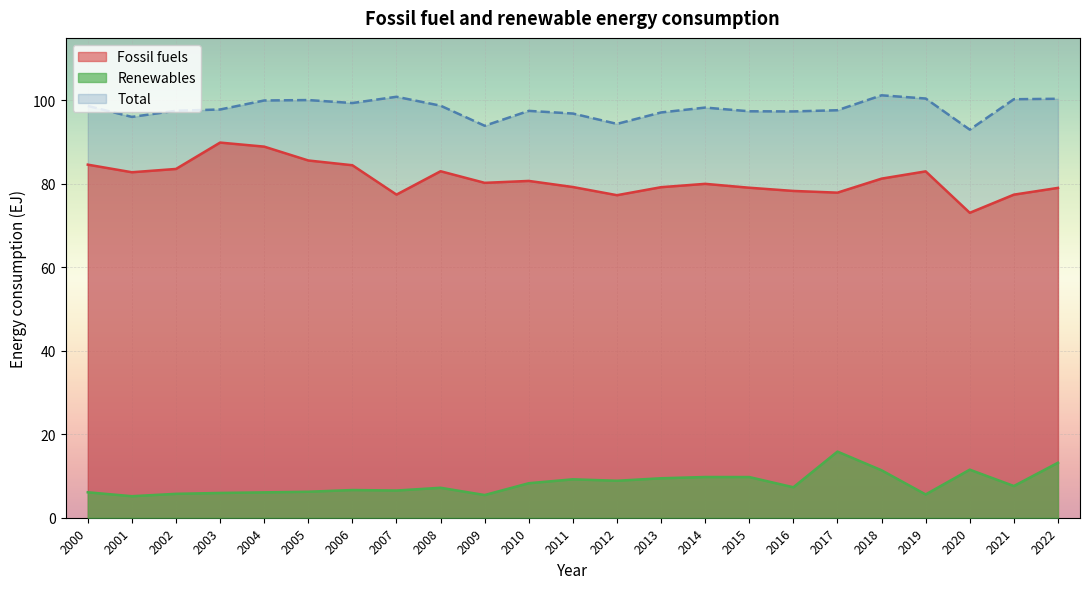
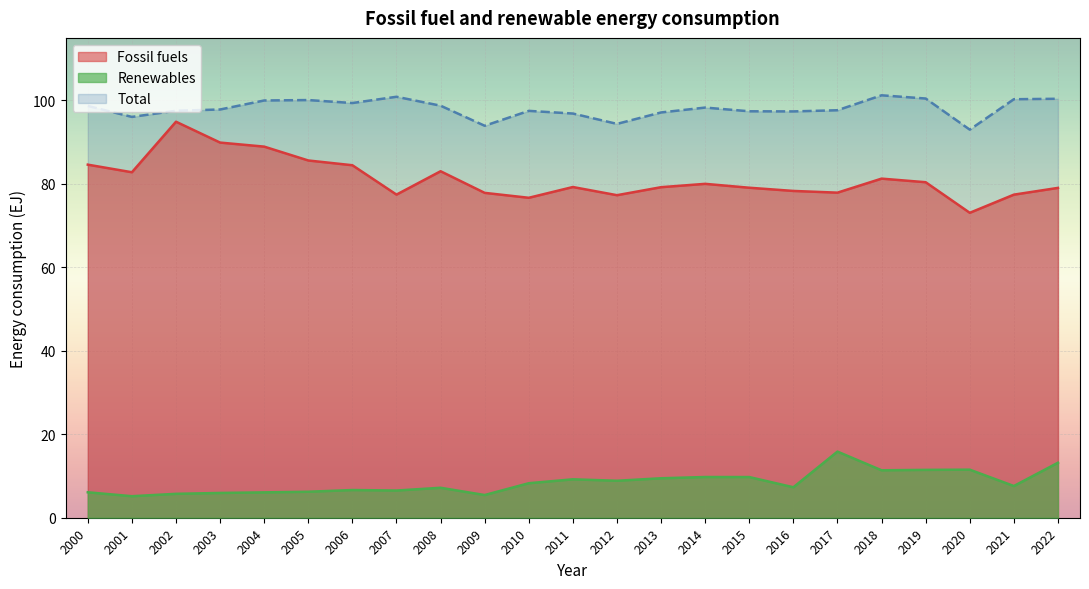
  {
    "Fossil fuels": {
      "2000": 85,
      "2001": 83,
-     "2002": 84,
+     "2002": 95,
      "2003": 90,
      "2004": 89,
      "2005": 86,
      "2006": 84,
      "2007": 77,
      "2008": 83,
-     "2009": 80,
-     "2010": 81,
+     "2009": 78,
+     "2010": 77,
      "2011": 79,
      "2012": 77,
      "2013": 79,
      "2014": 80,
      "2015": 79,
      "2016": 78,
      "2017": 78,
      "2018": 81,
-     "2019": 83,
+     "2019": 80,
      "2020": 73,
      "2021": 77,
      "2022": 79
    },
    "Renewables": {
      "2000": 6,
      "2001": 5,
      "2002": 6,
      "2003": 6,
      "2004": 6,
      "2005": 6,
      "2006": 7,
      "2007": 7,
      "2008": 7,
      "2009": 5,
      "2010": 8,
      "2011": 9,
      "2012": 9,
      "2013": 9,
      "2014": 10,
      "2015": 10,
      "2016": 7,
      "2017": 16,
      "2018": 11,
-     "2019": 6,
+     "2019": 11,
      "2020": 12,
      "2021": 8,
      "2022": 13
    },
    "Total": {
      "2001": 96,
      "2003": 98,
      "2004": 100,
      "2005": 100,
      "2006": 99,
      "2007": 101,
      "2008": 99,
      "2009": 94,
      "2010": 98,
      "2011": 97,
      "2012": 94,
      "2013": 97,
      "2014": 98,
      "2015": 97,
      "2016": 97,
      "2017": 98,
      "2018": 101,
      "2019": 100,
      "2020": 93,
      "2021": 100,
      "2022": 100
    }
  }
